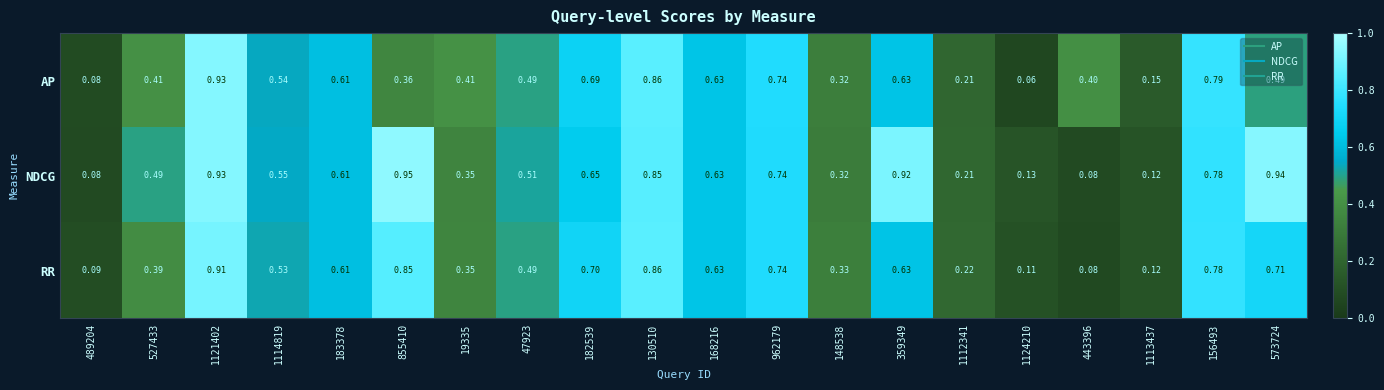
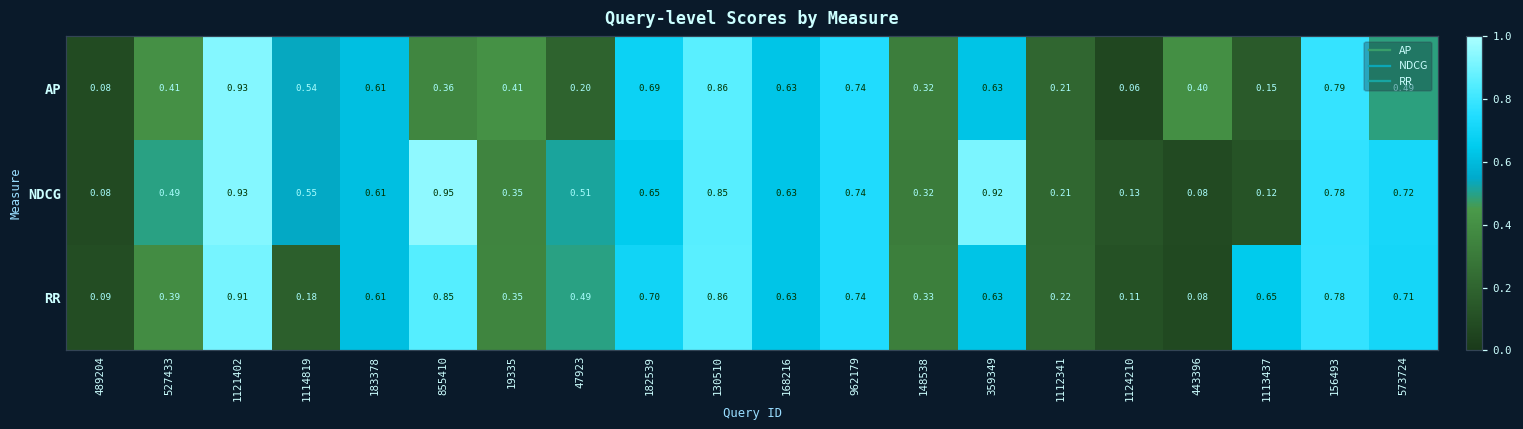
  {
    "AP": {
      "489204": 0.08,
      "527433": 0.41,
      "1121402": 0.93,
      "1114819": 0.54,
      "183378": 0.61,
      "855410": 0.36,
      "19335": 0.41,
-     "47923": 0.49,
+     "47923": 0.20,
      "182539": 0.69,
      "130510": 0.86,
      "168216": 0.63,
      "962179": 0.74,
      "148538": 0.32,
      "359349": 0.63,
      "1112341": 0.21,
      "1124210": 0.06,
      "443396": 0.40,
      "1113437": 0.15,
      "156493": 0.79
    },
    "NDCG": {
      "489204": 0.08,
      "527433": 0.49,
      "1121402": 0.93,
      "1114819": 0.55,
      "183378": 0.61,
      "855410": 0.95,
      "19335": 0.35,
      "47923": 0.51,
      "182539": 0.65,
      "130510": 0.85,
      "168216": 0.63,
      "962179": 0.74,
      "148538": 0.32,
      "359349": 0.92,
      "1112341": 0.21,
      "1124210": 0.13,
      "443396": 0.08,
      "1113437": 0.12,
      "156493": 0.78,
-     "573724": 0.94
+     "573724": 0.72
    },
    "RR": {
      "489204": 0.09,
      "527433": 0.39,
      "1121402": 0.91,
-     "1114819": 0.53,
+     "1114819": 0.18,
      "183378": 0.61,
      "855410": 0.85,
      "19335": 0.35,
      "47923": 0.49,
      "182539": 0.70,
      "130510": 0.86,
      "168216": 0.63,
      "962179": 0.74,
      "148538": 0.33,
      "359349": 0.63,
      "1112341": 0.22,
      "1124210": 0.11,
      "443396": 0.08,
-     "1113437": 0.12,
+     "1113437": 0.65,
      "156493": 0.78,
      "573724": 0.71
    }
  }
